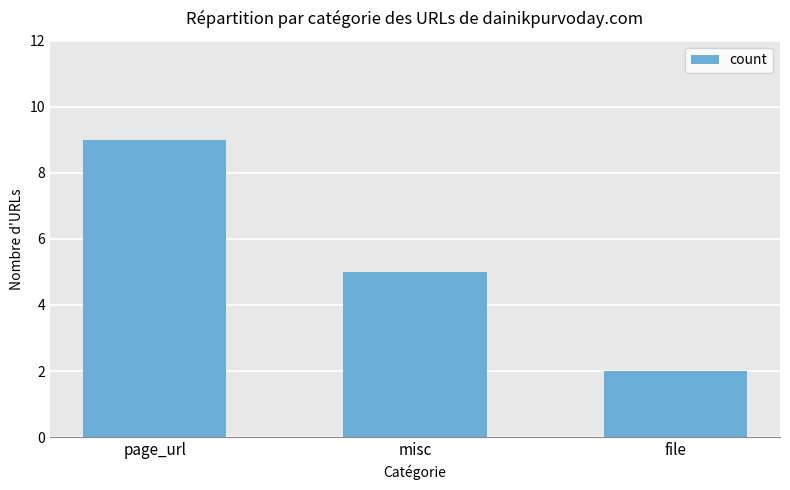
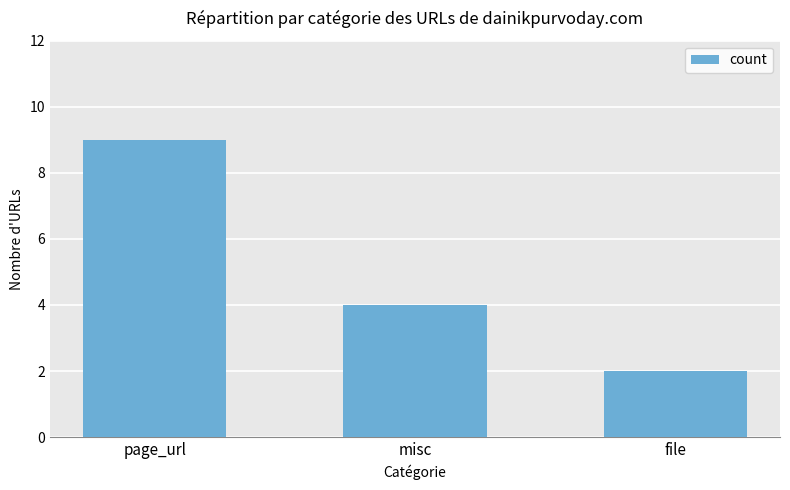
  {
    "page_url": 9,
-   "misc": 5,
+   "misc": 4,
    "file": 2
  }
